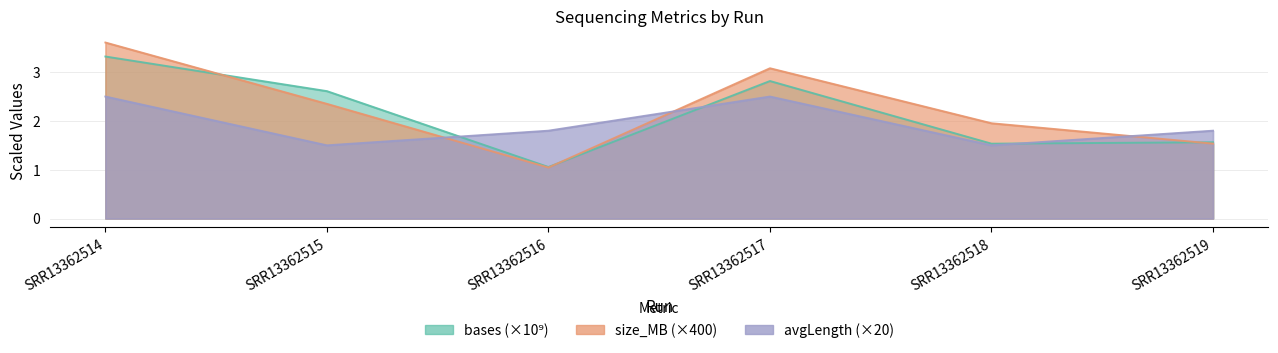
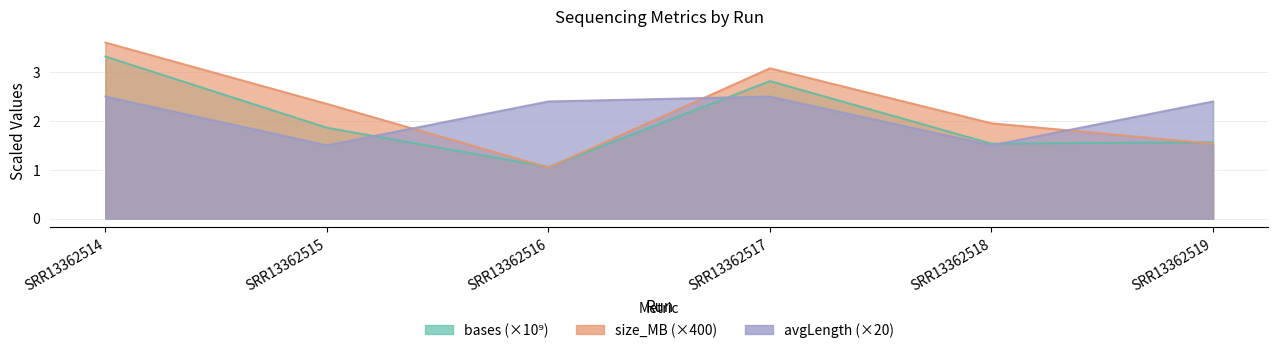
  {
    "bases (×10⁹)": {
      "SRR13362514": 3.3,
-     "SRR13362515": 2.6,
+     "SRR13362515": 1.9,
      "SRR13362517": 2.8
    },
    "size_MB (×400)": {
      "SRR13362514": 3.6,
      "SRR13362515": 2.4,
      "SRR13362517": 3.1,
      "SRR13362518": 2.0
    },
    "avgLength (×20)": {
      "SRR13362514": 2.5,
      "SRR13362515": 1.5,
-     "SRR13362516": 1.8,
+     "SRR13362516": 2.4,
      "SRR13362517": 2.5,
-     "SRR13362519": 1.8
+     "SRR13362519": 2.4
    }
  }
